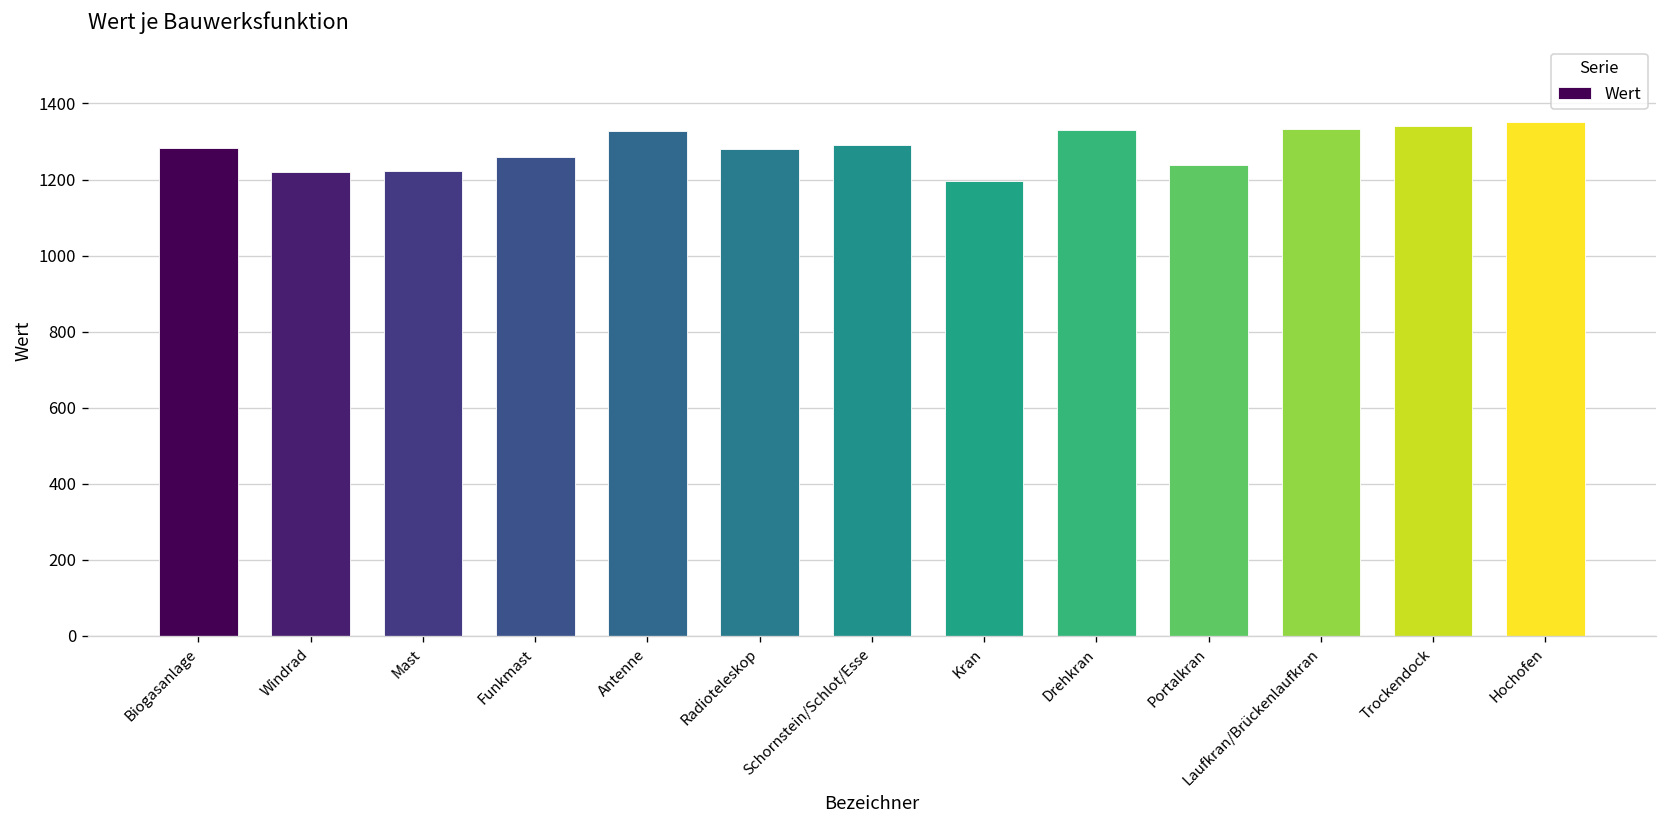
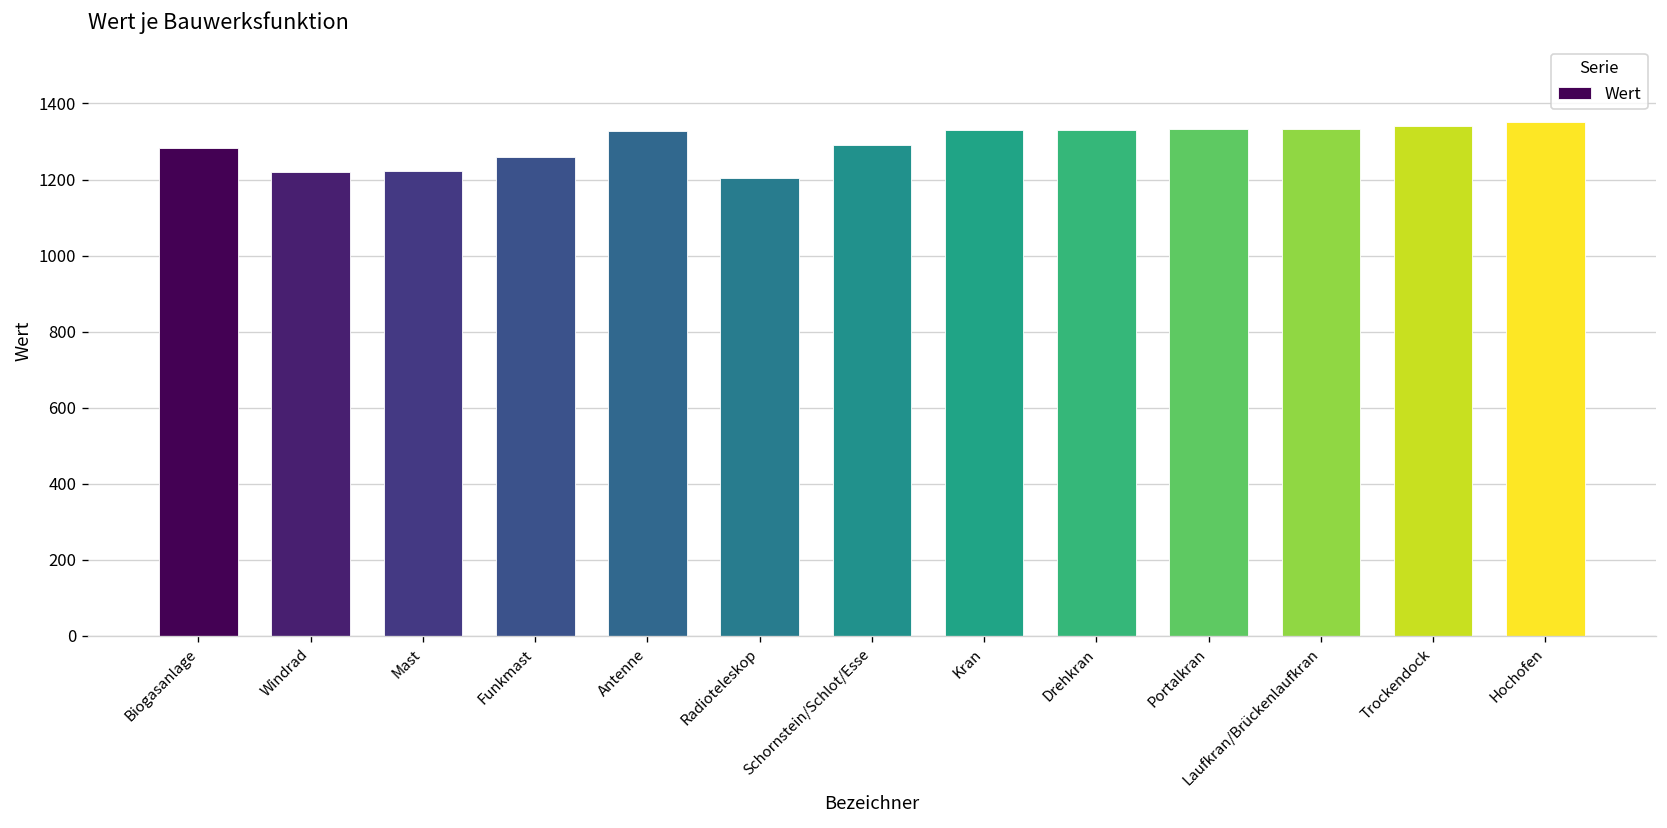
  {
    "Biogasanlage": 1280,
    "Windrad": 1220,
    "Mast": 1220,
    "Funkmast": 1260,
    "Antenne": 1330,
-   "Radioteleskop": 1280,
+   "Radioteleskop": 1200,
    "Schornstein/Schlot/Esse": 1290,
-   "Kran": 1200,
+   "Kran": 1330,
    "Drehkran": 1330,
-   "Portalkran": 1240,
+   "Portalkran": 1330,
    "Laufkran/Brückenlaufkran": 1330,
    "Trockendock": 1340,
    "Hochofen": 1350
  }
